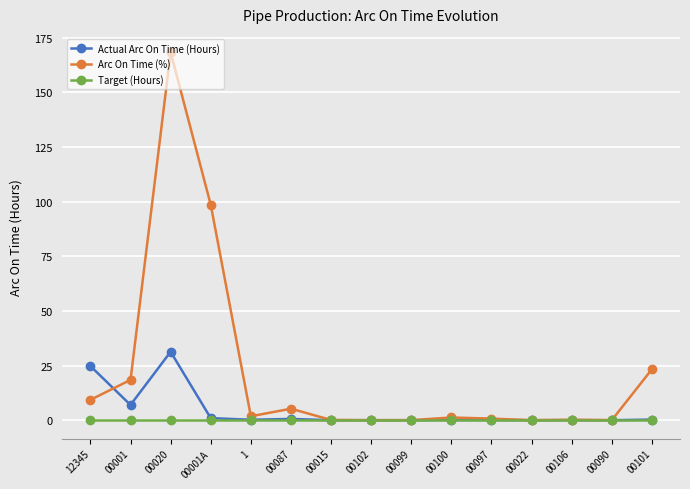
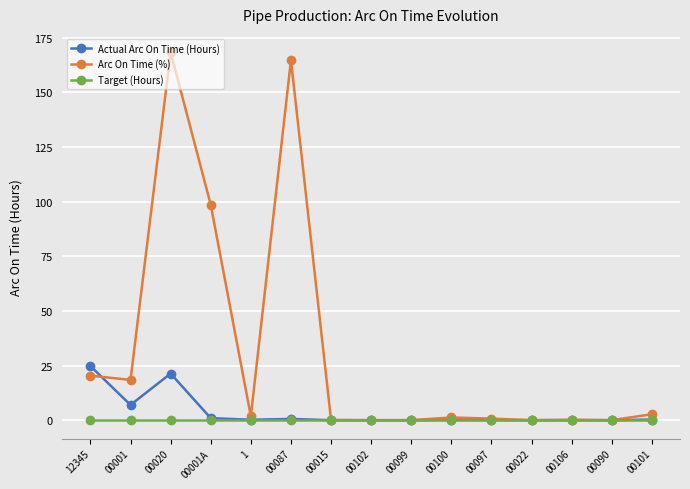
  {
    "Actual Arc On Time (Hours)": {
      "12345": 25,
      "00001": 7,
-     "00020": 31
+     "00020": 21
    },
    "Arc On Time (%)": {
-     "12345": 9,
+     "12345": 20,
      "00001": 18,
      "00001A": 99,
      "1": 2,
-     "00087": 5,
-     "00101": 23
+     "00087": 165,
+     "00101": 3
    },
    "Target (Hours)": {
      "12345": 0,
      "00001": 0,
      "00020": 0
    }
  }
